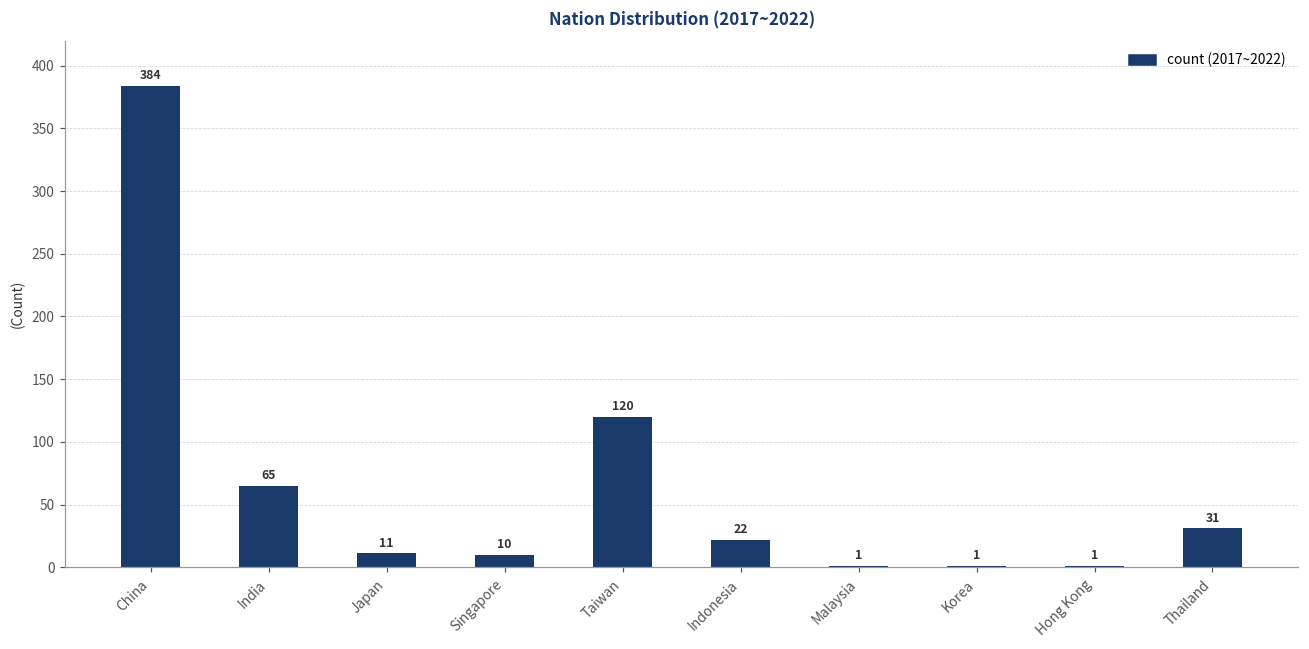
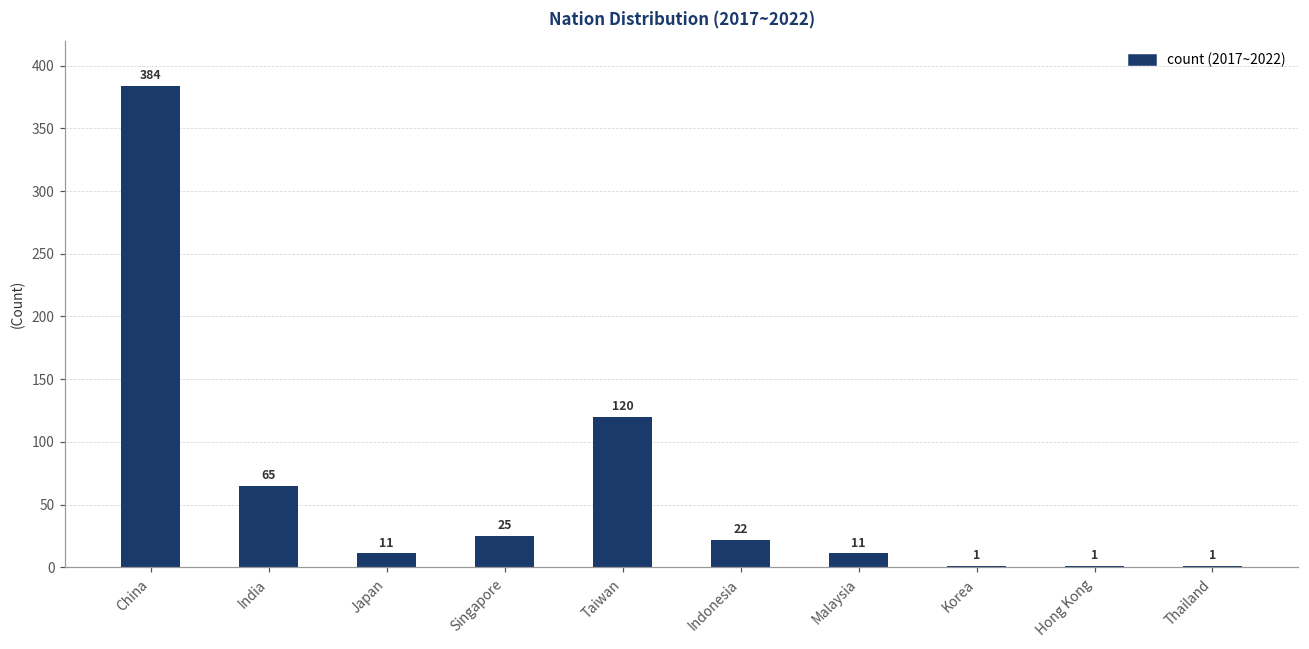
  {
    "China": 384,
    "India": 65,
    "Japan": 11,
-   "Singapore": 10,
+   "Singapore": 25,
    "Taiwan": 120,
    "Indonesia": 22,
-   "Malaysia": 1,
+   "Malaysia": 11,
    "Korea": 1,
    "Hong Kong": 1,
-   "Thailand": 31
+   "Thailand": 1
  }
